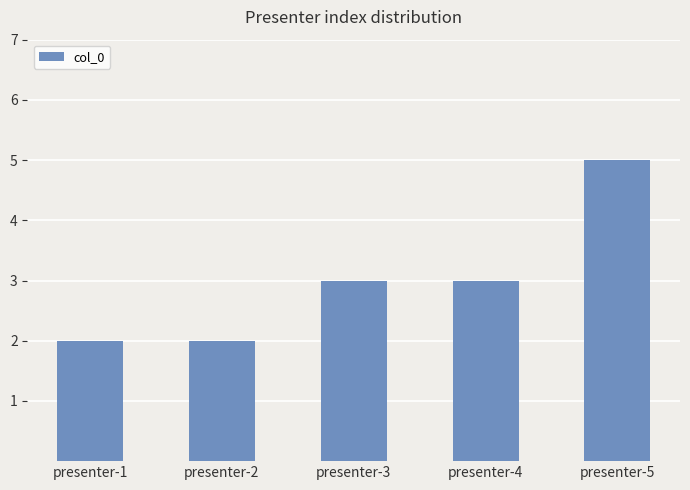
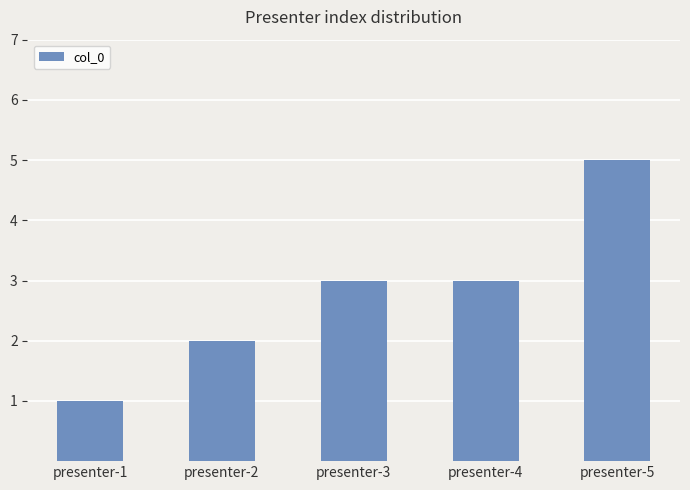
  {
-   "presenter-1": 2,
+   "presenter-1": 1,
    "presenter-2": 2,
    "presenter-3": 3,
    "presenter-4": 3,
    "presenter-5": 5
  }
